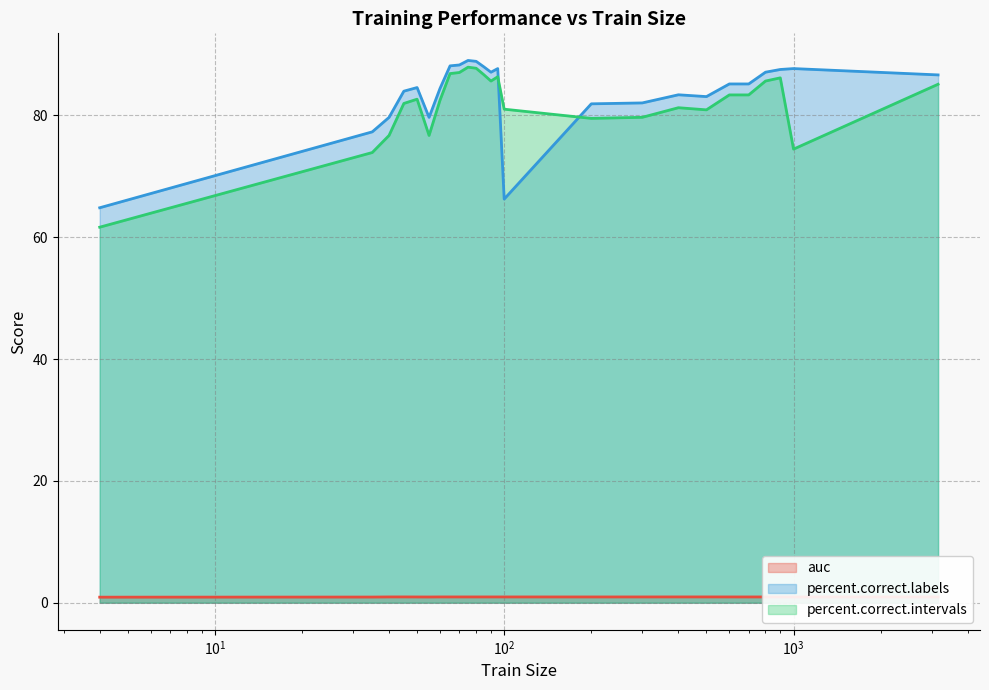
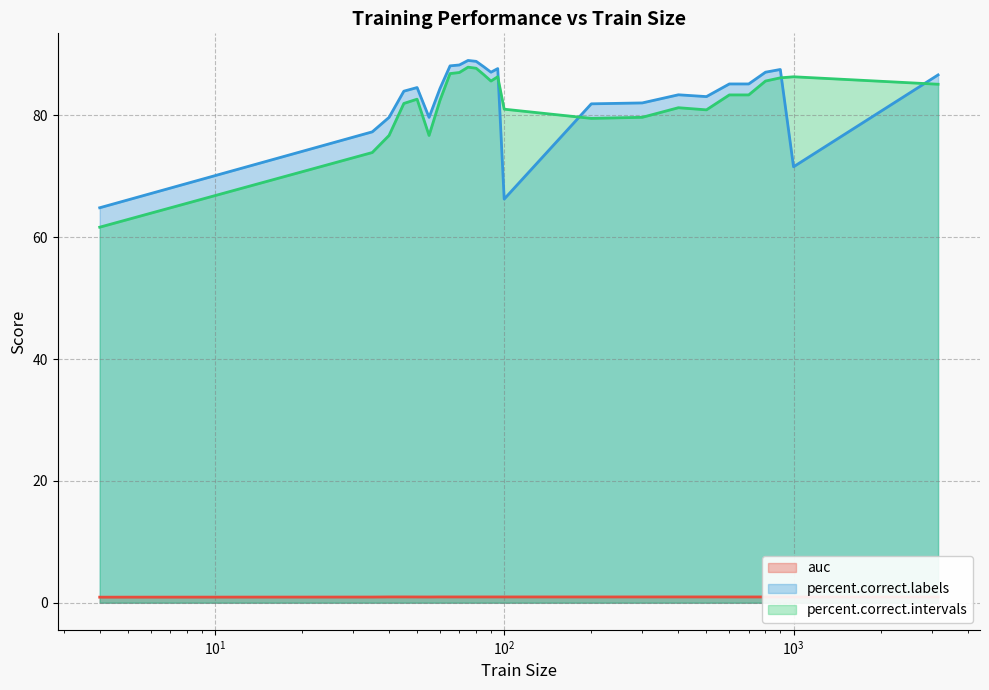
  {
    "auc": {
      "10^2": 1
    },
    "percent.correct.labels": {
      "10^2": 66,
-     "10^3": 88
+     "10^3": 72
    },
    "percent.correct.intervals": {
      "10^2": 81,
-     "10^3": 74
+     "10^3": 86
    }
  }
